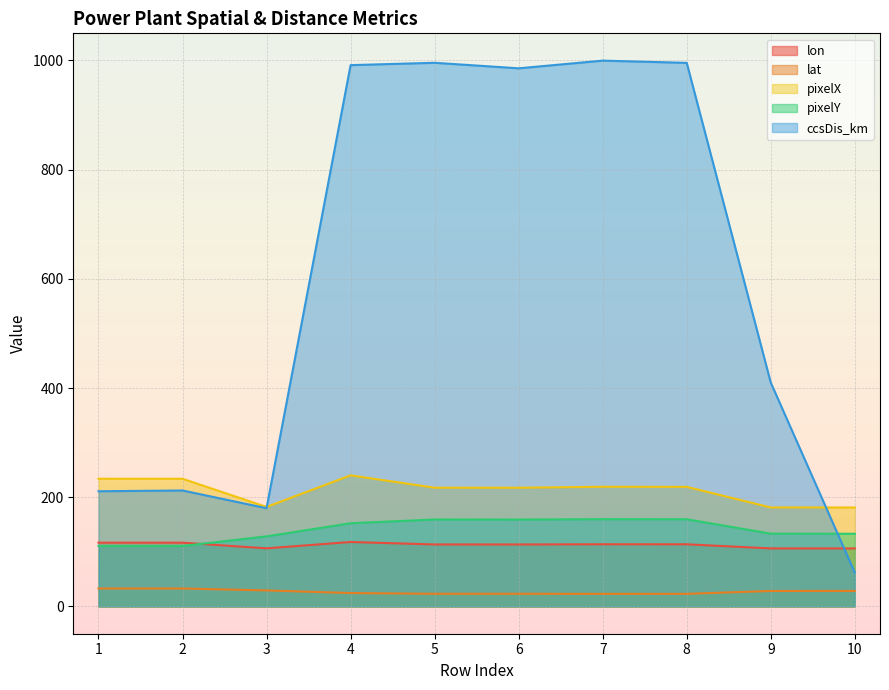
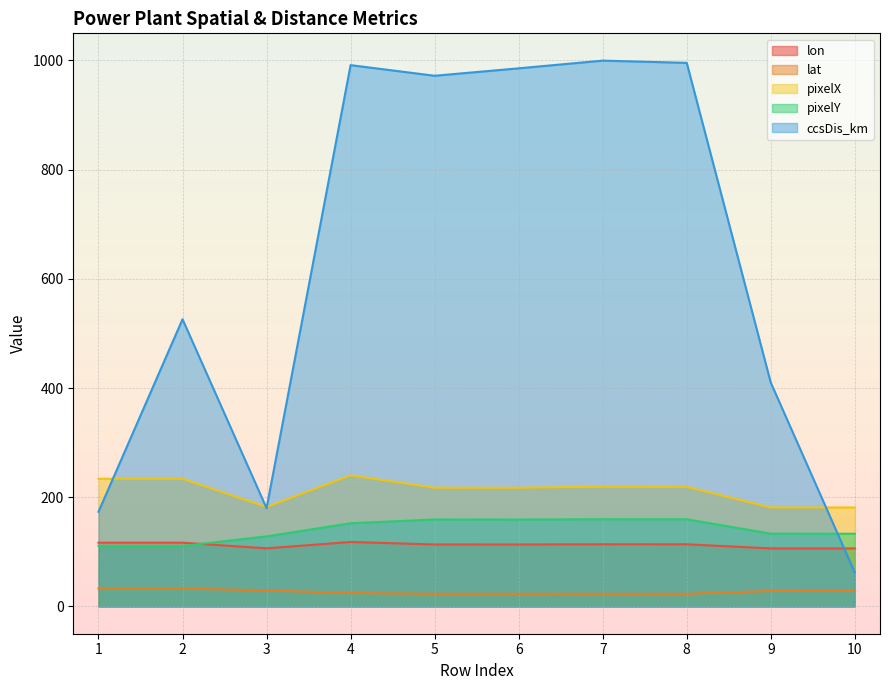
  {
    "pixelY": {
      "1": 110,
      "2": 110,
      "3": 130,
      "4": 150,
      "5": 160,
      "6": 160,
      "7": 160,
      "8": 160,
      "9": 130,
      "10": 130
    },
    "ccsDis_km": {
-     "1": 210,
-     "2": 210,
+     "1": 170,
+     "2": 530,
      "4": 990,
-     "5": 1000,
+     "5": 970,
      "6": 990,
      "7": 1000,
      "8": 1000,
      "9": 410,
      "10": 60
    }
  }
